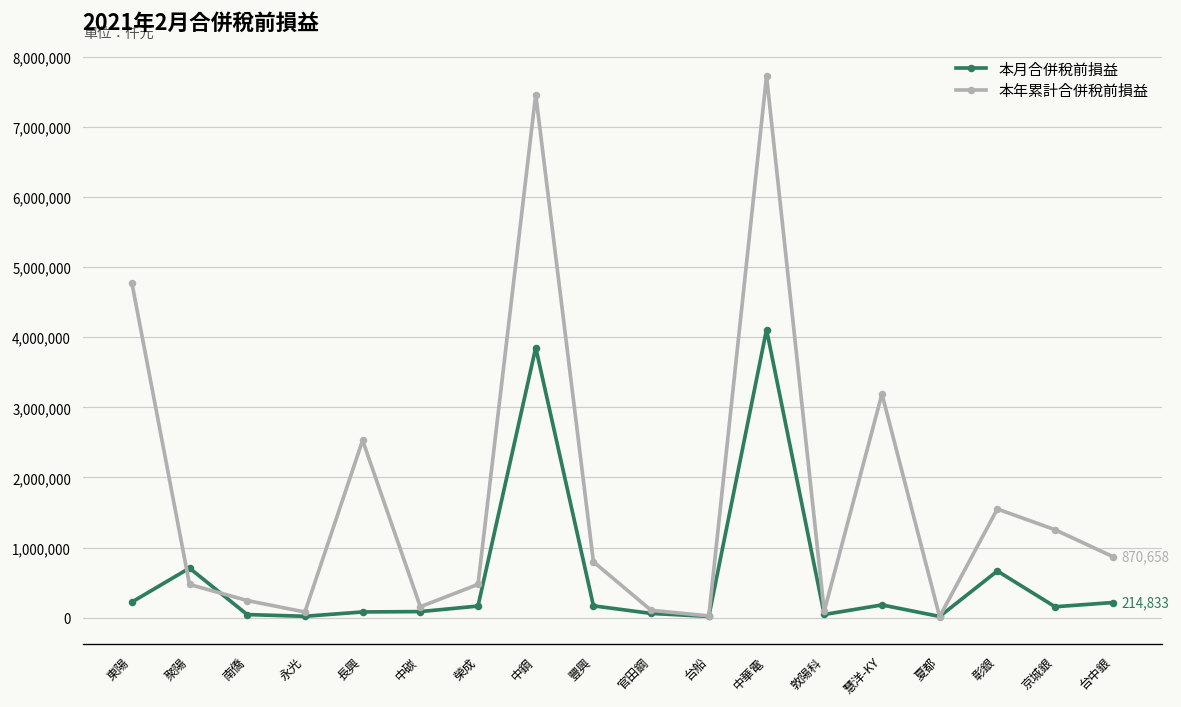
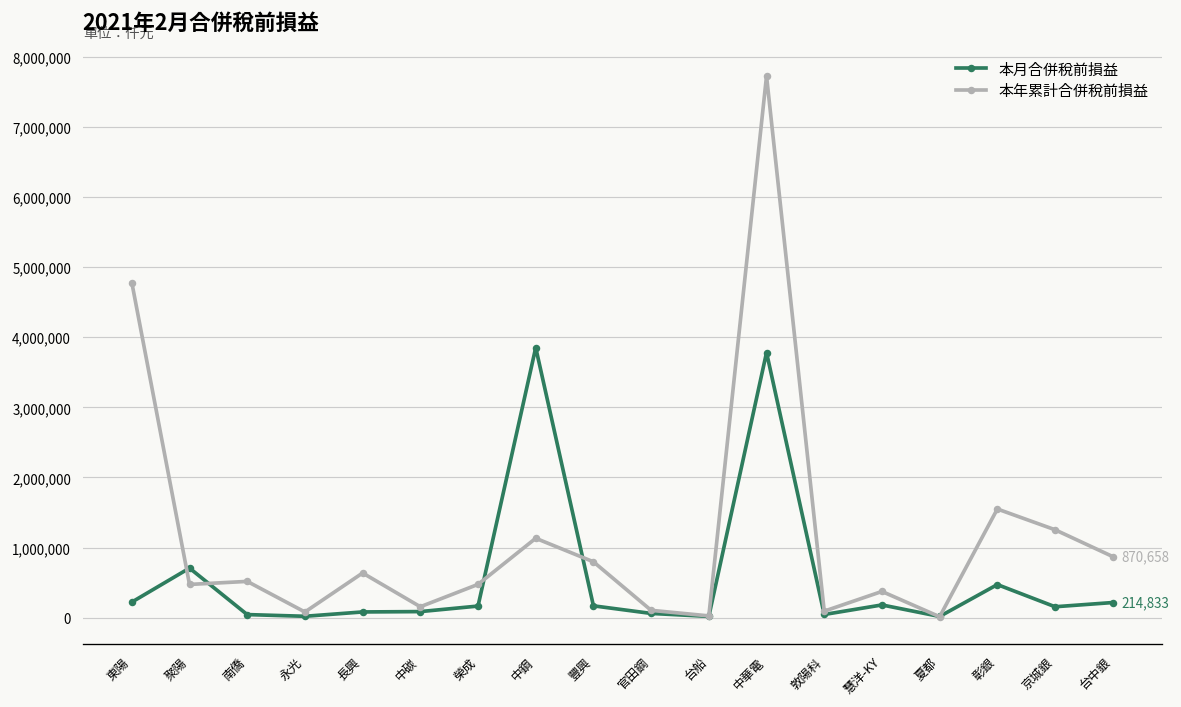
  {
    "本月合併稅前損益": {
      "東陽": "200,000",
      "聚陽": "700,000",
      "南僑": "0",
      "永光": "0",
      "長興": "100,000",
      "中碳": "100,000",
      "榮成": "200,000",
      "中鋼": "3,900,000",
      "豐興": "200,000",
      "官田鋼": "100,000",
-     "中華電": "4,100,000",
+     "中華電": "3,800,000",
      "敦陽科": "0",
      "慧洋-KY": "200,000",
-     "彰銀": "700,000",
+     "彰銀": "500,000",
      "京城銀": "200,000"
    },
    "本年累計合併稅前損益": {
      "東陽": "4,800,000",
      "聚陽": "500,000",
-     "南僑": "200,000",
+     "南僑": "500,000",
      "永光": "100,000",
-     "長興": "2,500,000",
+     "長興": "600,000",
      "中碳": "200,000",
      "榮成": "500,000",
-     "中鋼": "7,500,000",
+     "中鋼": "1,100,000",
      "豐興": "800,000",
      "官田鋼": "100,000",
      "中華電": "7,700,000",
      "敦陽科": "100,000",
-     "慧洋-KY": "3,200,000",
+     "慧洋-KY": "400,000",
      "彰銀": "1,500,000",
      "京城銀": "1,300,000"
    }
  }
